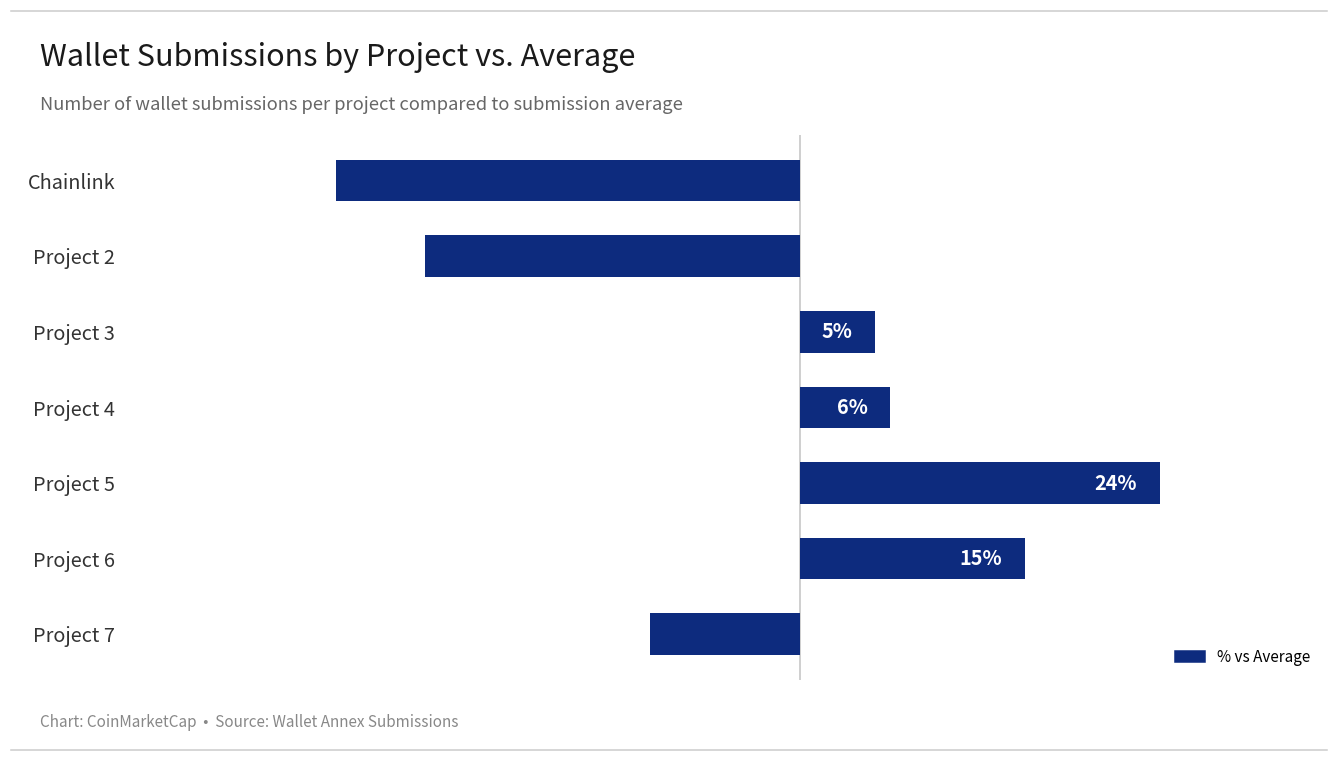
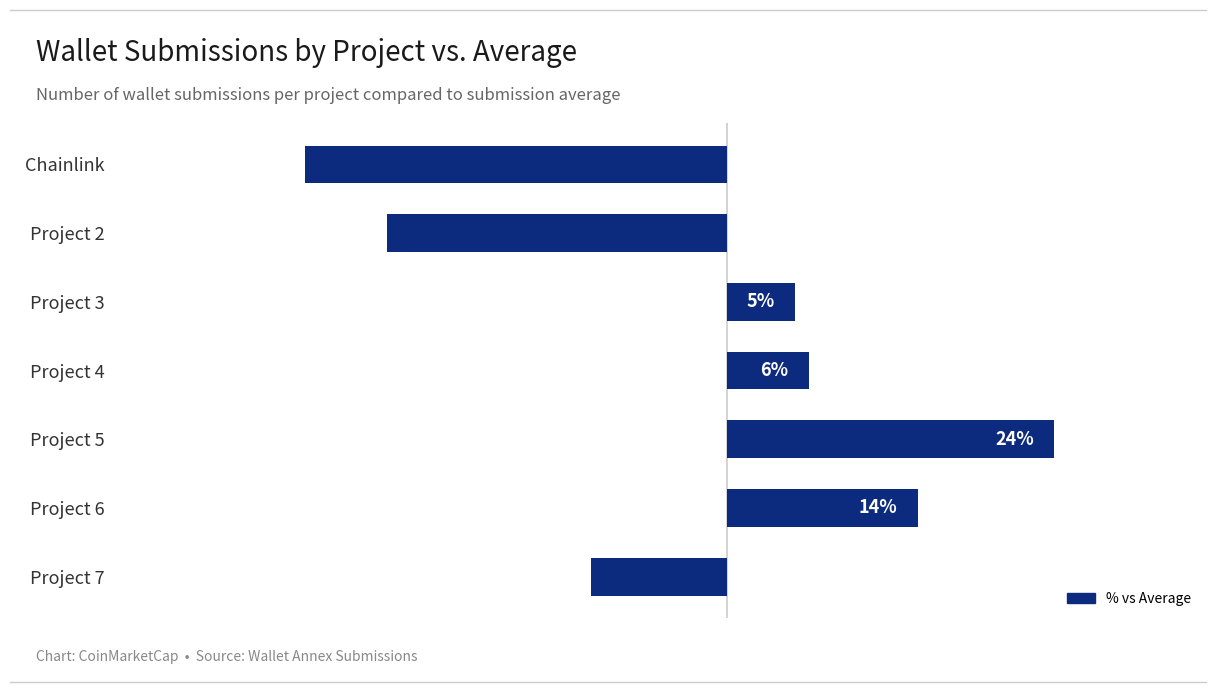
  {
    "Project 3": "5%",
    "Project 4": "6%",
    "Project 5": "24%",
-   "Project 6": "15%"
+   "Project 6": "14%"
  }
